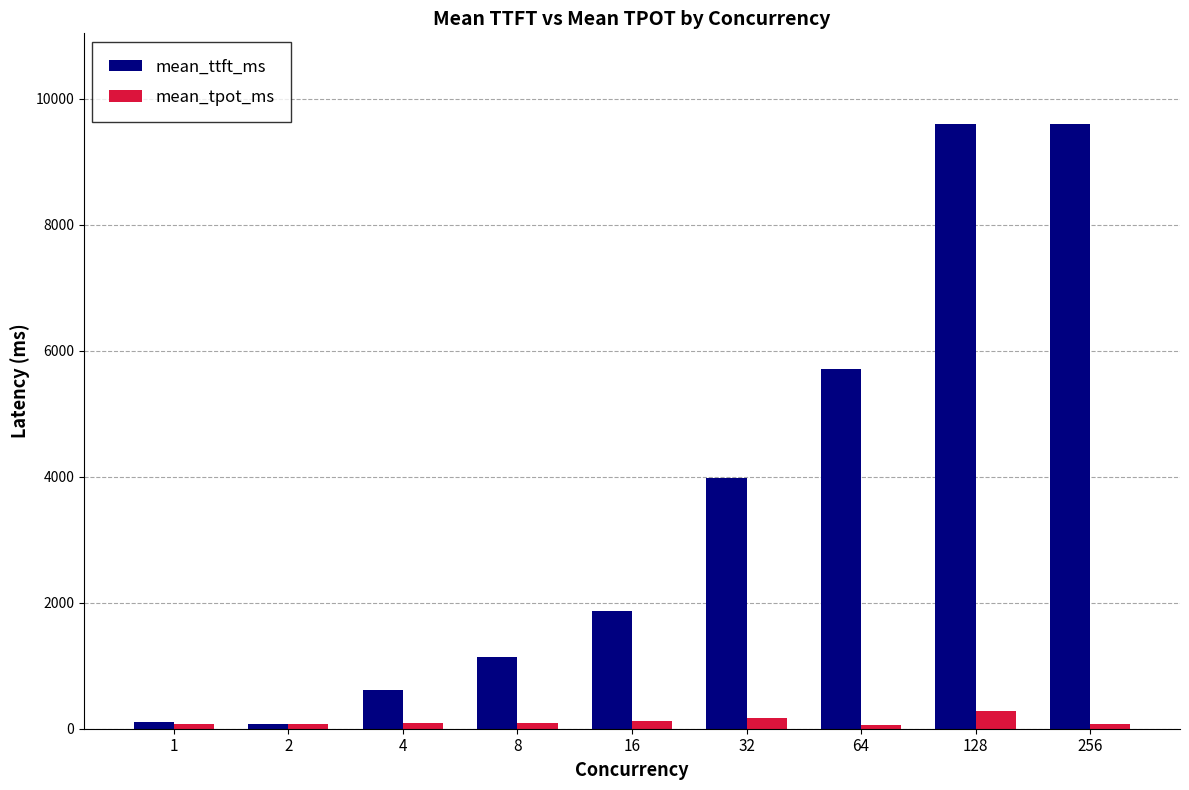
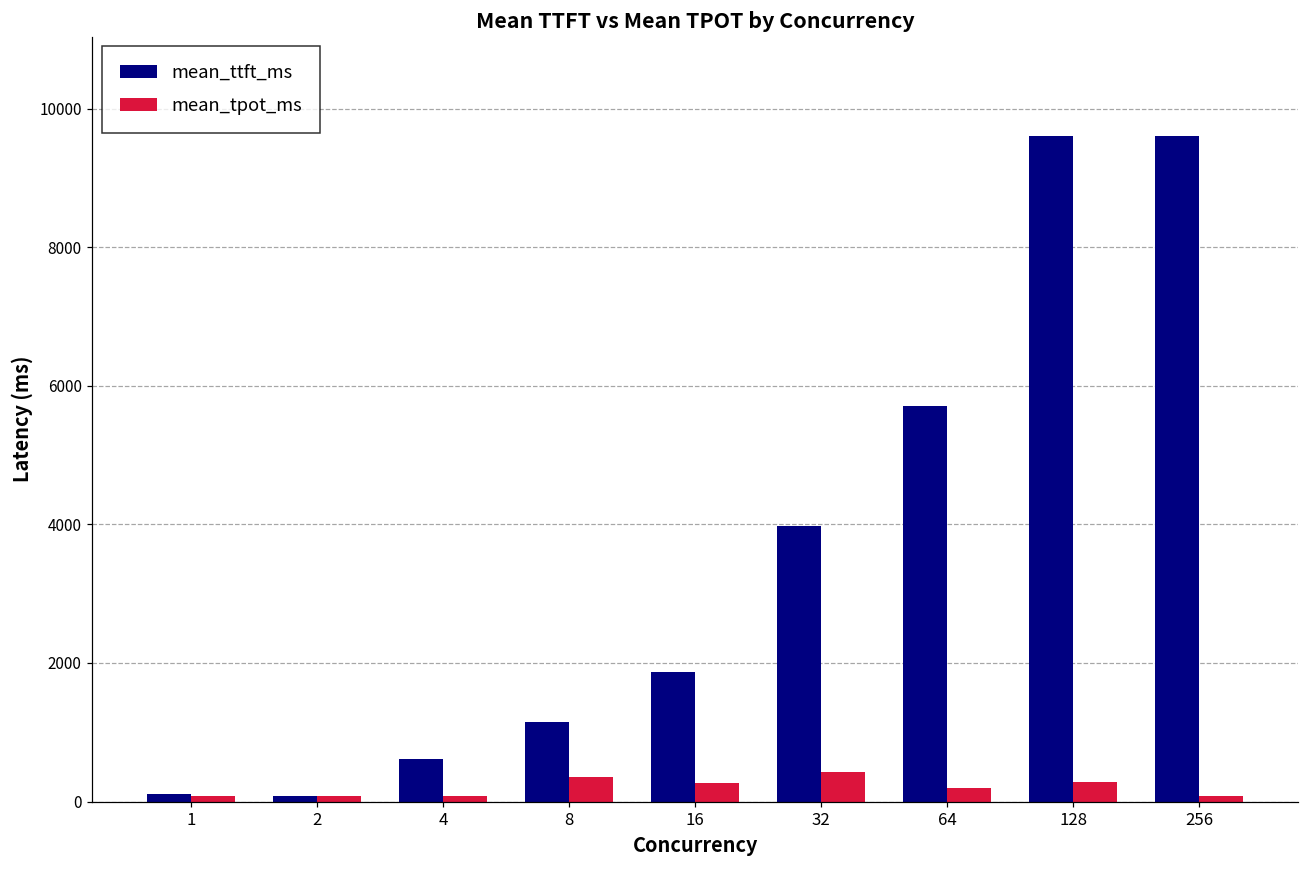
  {
    "mean_ttft_ms": {
      "1": 100,
      "2": 100,
      "4": 600,
      "8": 1100,
      "16": 1900,
      "32": 4000,
      "64": 5700,
      "128": 9600,
      "256": 9600
    },
    "mean_tpot_ms": {
      "1": 100,
      "2": 100,
      "4": 100,
-     "8": 100,
-     "16": 100,
-     "32": 200,
-     "64": 100,
+     "8": 400,
+     "16": 300,
+     "32": 400,
+     "64": 200,
      "128": 300,
      "256": 100
    }
  }
